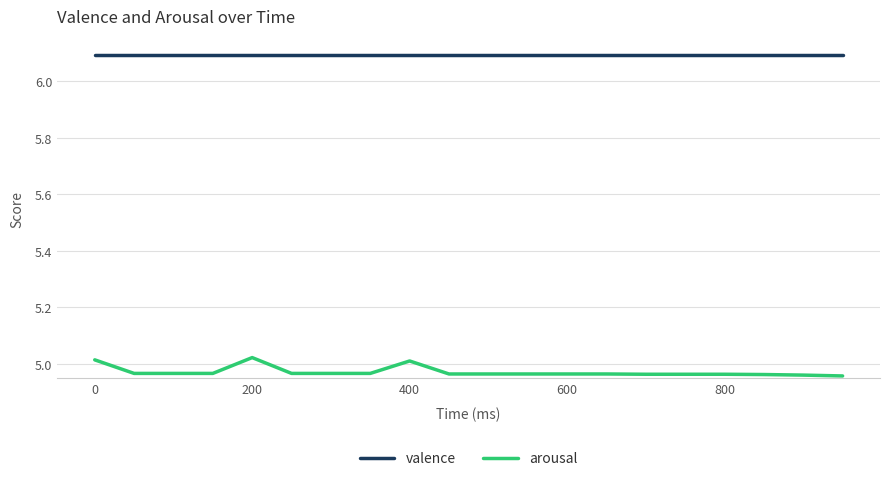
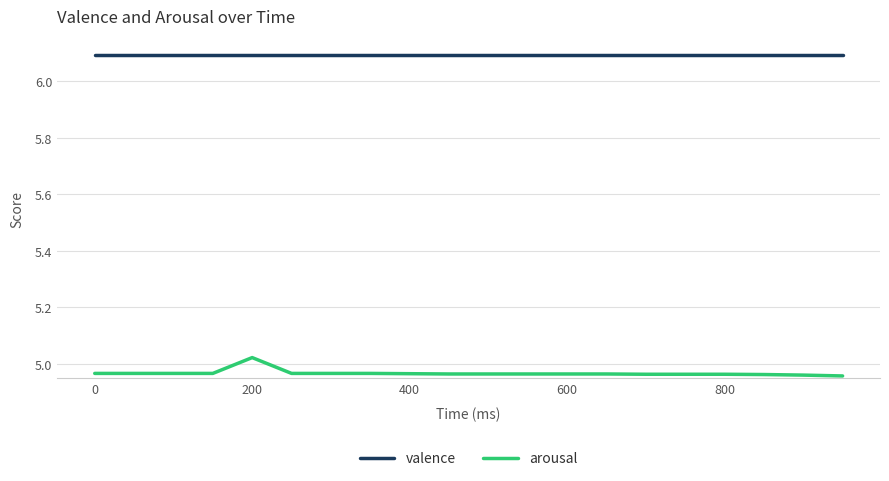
  {
    "valence": {
      "0": 6.09,
      "200": 6.09,
      "400": 6.09,
      "600": 6.09,
      "800": 6.09
    },
    "arousal": {
-     "0": 5.01,
+     "0": 4.97,
      "200": 5.02,
-     "400": 5.01,
+     "400": 4.97,
      "600": 4.96,
      "800": 4.96
    }
  }
